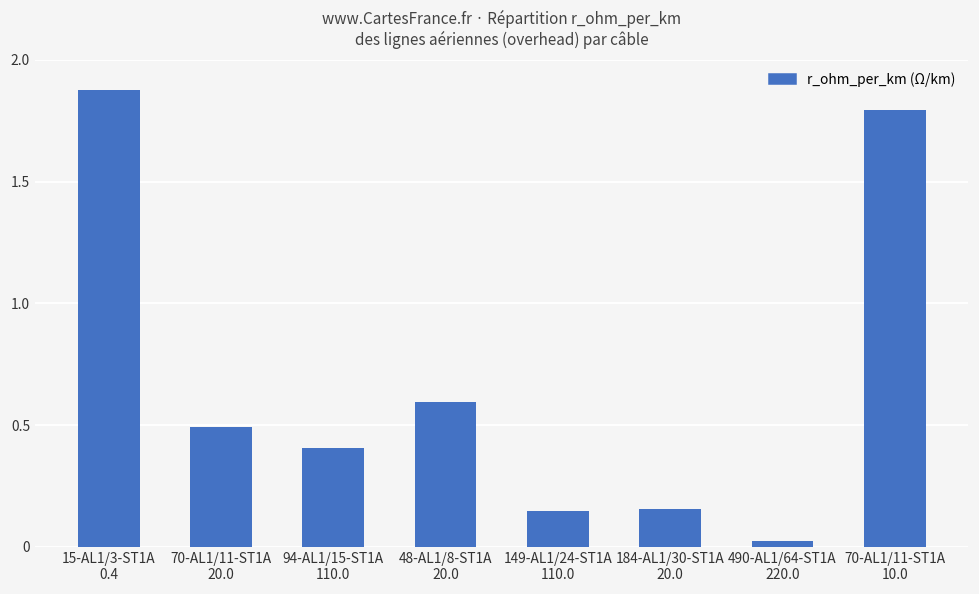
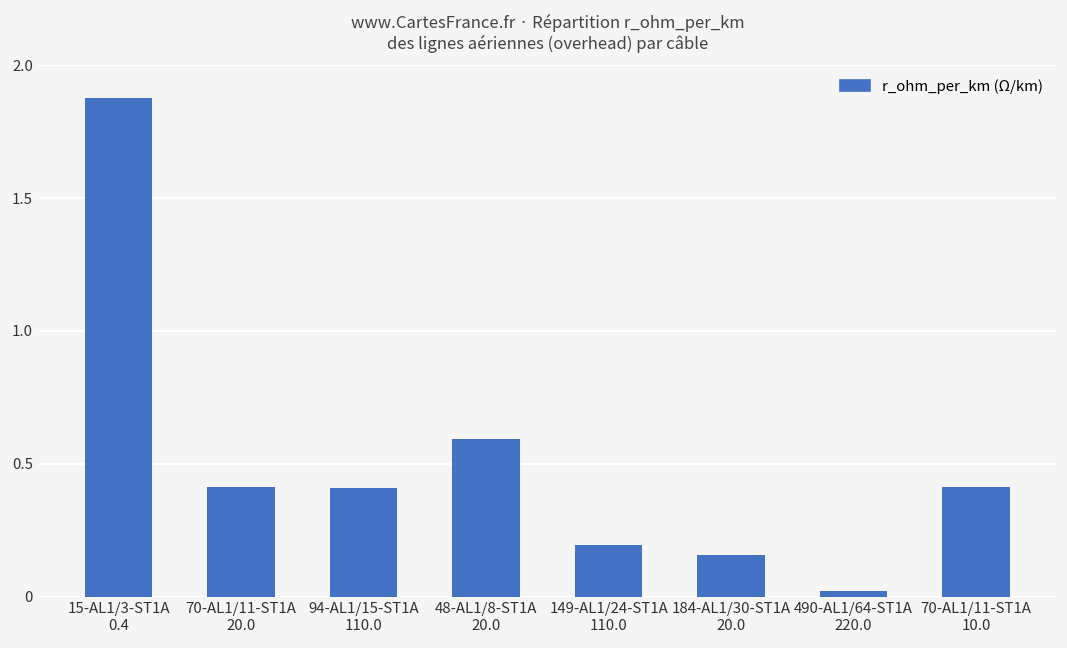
  {
    "15-AL1/3-ST1A 0.4": 1.88,
-   "70-AL1/11-ST1A 20.0": 0.49,
+   "70-AL1/11-ST1A 20.0": 0.41,
    "94-AL1/15-ST1A 110.0": 0.41,
    "48-AL1/8-ST1A 20.0": 0.59,
-   "149-AL1/24-ST1A 110.0": 0.15,
+   "149-AL1/24-ST1A 110.0": 0.19,
    "184-AL1/30-ST1A 20.0": 0.16,
    "490-AL1/64-ST1A 220.0": 0.02,
-   "70-AL1/11-ST1A 10.0": 1.80
+   "70-AL1/11-ST1A 10.0": 0.41
  }
